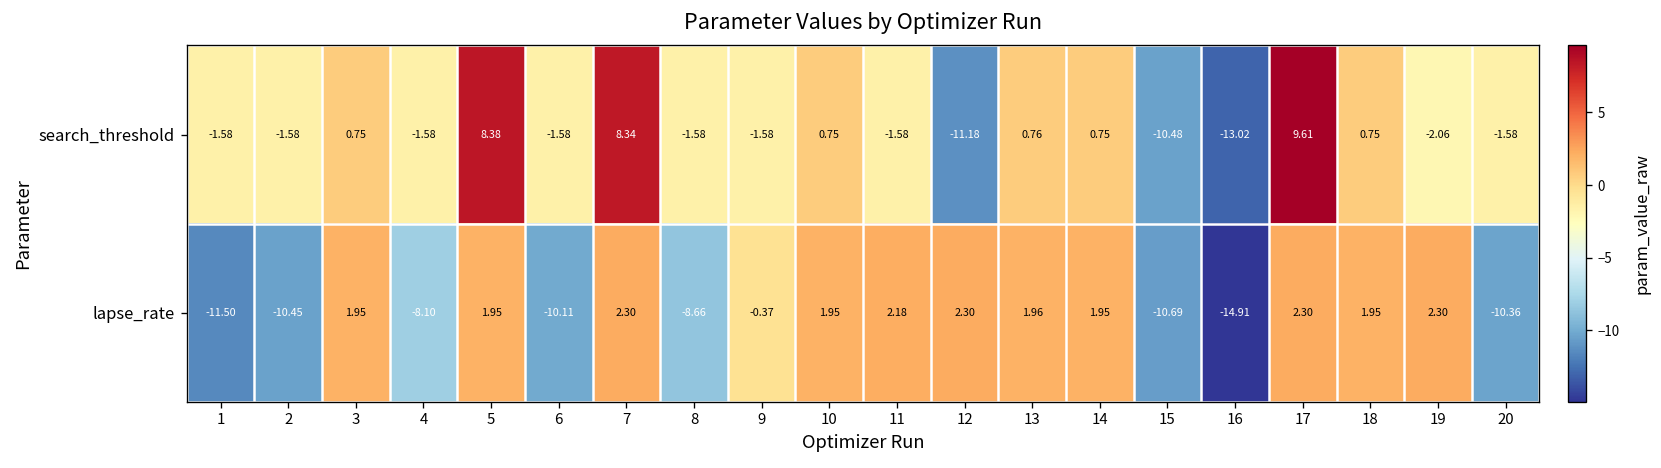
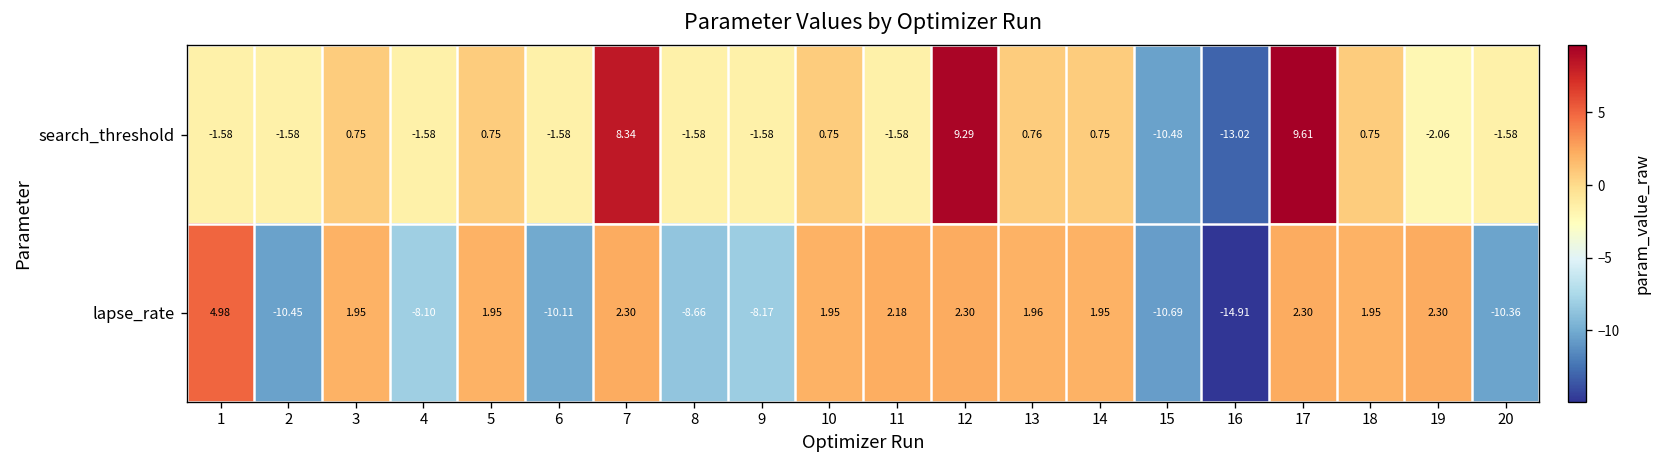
  {
    "search_threshold": {
      "1": -1.58,
      "2": -1.58,
      "3": 0.75,
      "4": -1.58,
-     "5": 8.38,
+     "5": 0.75,
      "6": -1.58,
      "7": 8.34,
      "8": -1.58,
      "9": -1.58,
      "10": 0.75,
      "11": -1.58,
-     "12": -11.18,
+     "12": 9.29,
      "13": 0.76,
      "14": 0.75,
      "15": -10.48,
      "16": -13.02,
      "17": 9.61,
      "18": 0.75,
      "19": -2.06,
      "20": -1.58
    },
    "lapse_rate": {
-     "1": -11.50,
+     "1": 4.98,
      "2": -10.45,
      "3": 1.95,
      "4": -8.10,
      "5": 1.95,
      "6": -10.11,
      "7": 2.30,
      "8": -8.66,
-     "9": -0.37,
+     "9": -8.17,
      "10": 1.95,
      "11": 2.18,
      "12": 2.30,
      "13": 1.96,
      "14": 1.95,
      "15": -10.69,
      "16": -14.91,
      "17": 2.30,
      "18": 1.95,
      "19": 2.30,
      "20": -10.36
    }
  }
